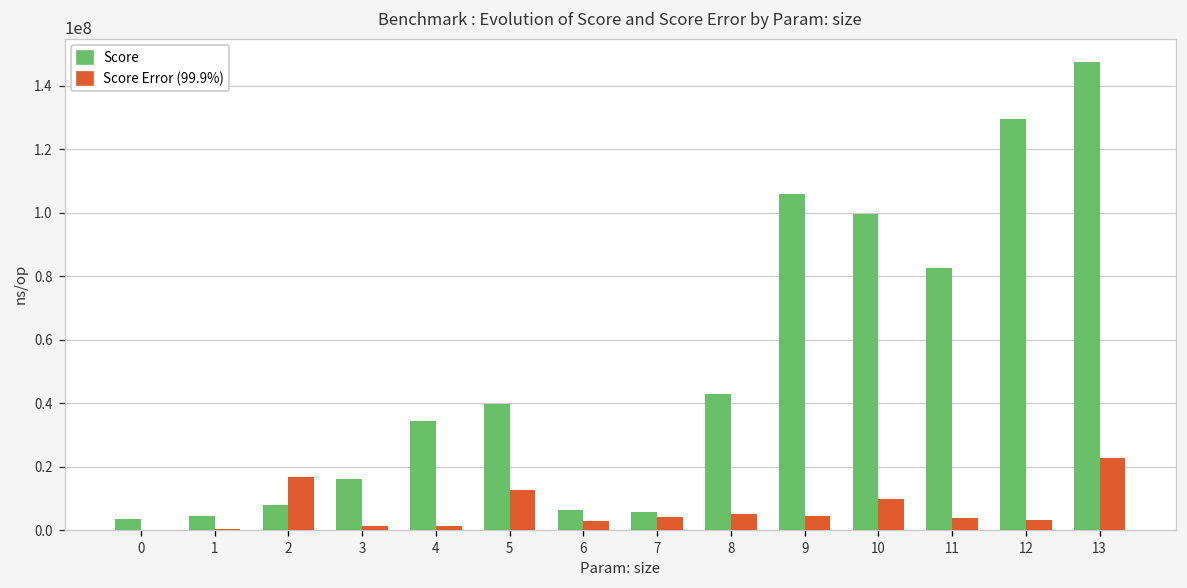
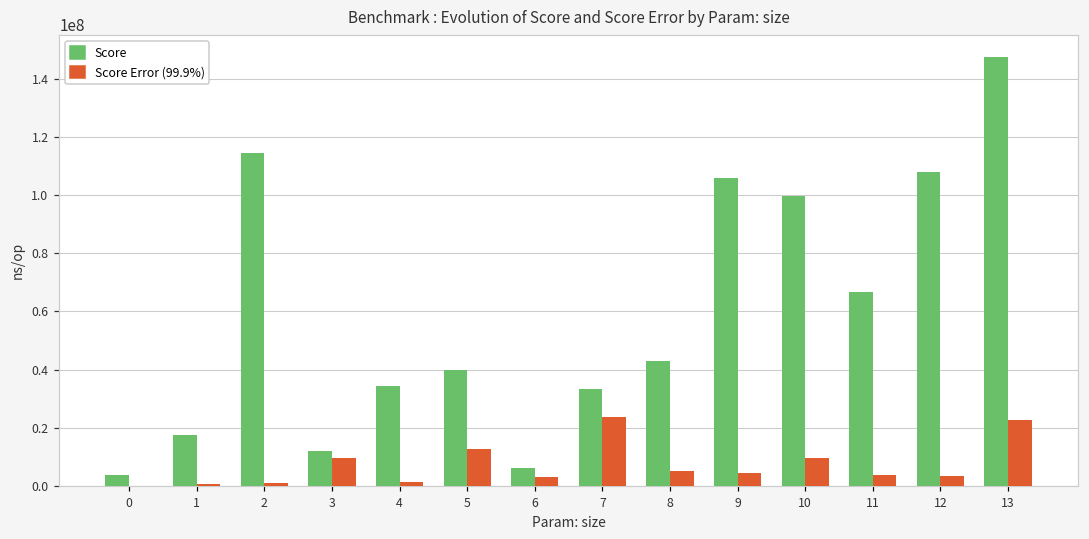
  {
    "Score": {
      "0": 4000000,
-     "1": 5000000,
-     "2": 8000000,
-     "3": 16000000,
+     "1": 18000000,
+     "2": 115000000,
+     "3": 12000000,
      "4": 35000000,
      "5": 40000000,
      "6": 6000000,
-     "7": 6000000,
+     "7": 33000000,
      "8": 43000000,
      "9": 106000000,
      "10": 100000000,
-     "11": 83000000,
-     "12": 130000000,
+     "11": 67000000,
+     "12": 108000000,
      "13": 148000000
    },
    "Score Error (99.9%)": {
-     "2": 17000000,
-     "3": 1000000,
+     "2": 1000000,
+     "3": 10000000,
      "4": 1000000,
      "5": 13000000,
      "6": 3000000,
-     "7": 4000000,
+     "7": 24000000,
      "8": 5000000,
      "9": 4000000,
      "10": 10000000,
      "11": 4000000,
      "12": 3000000,
      "13": 23000000
    }
  }
